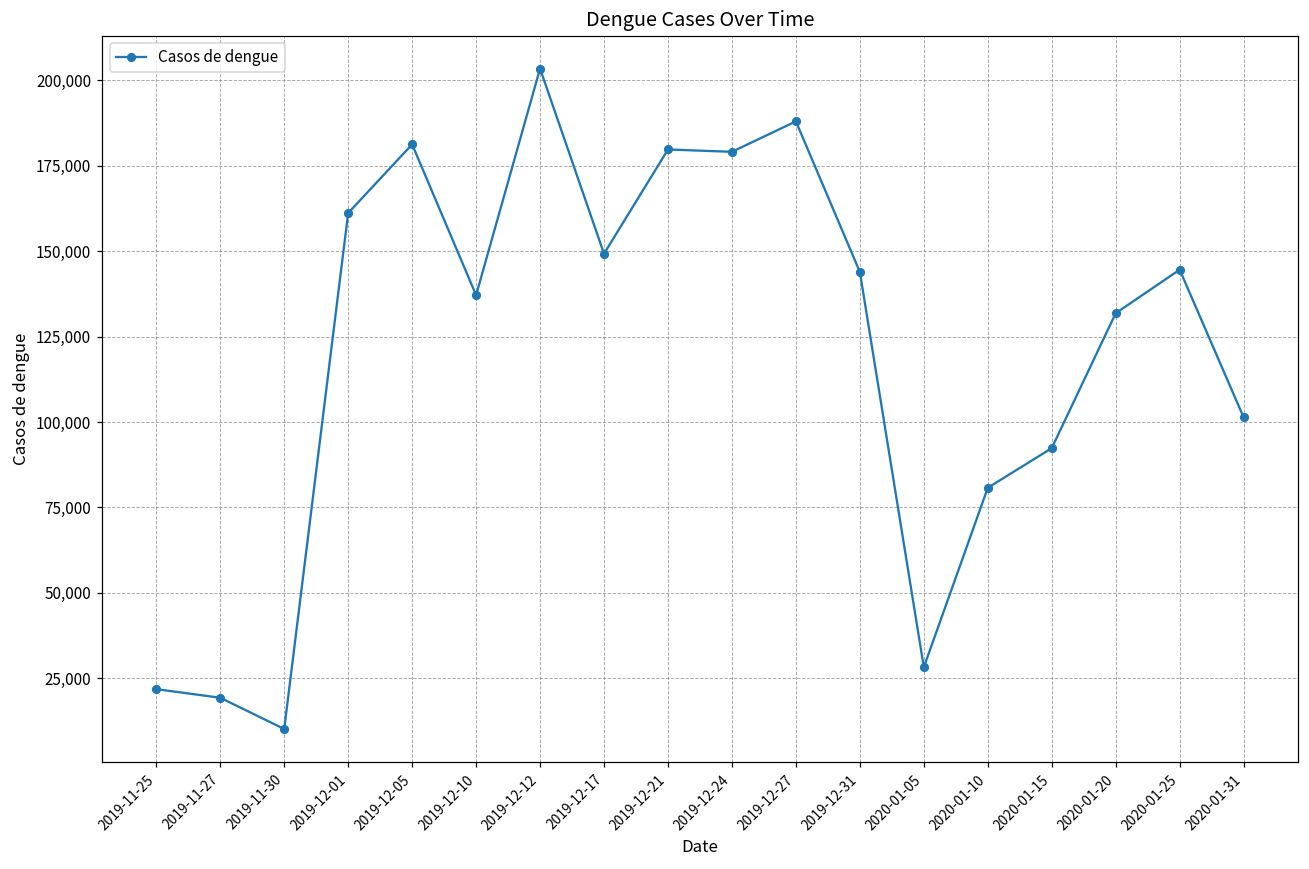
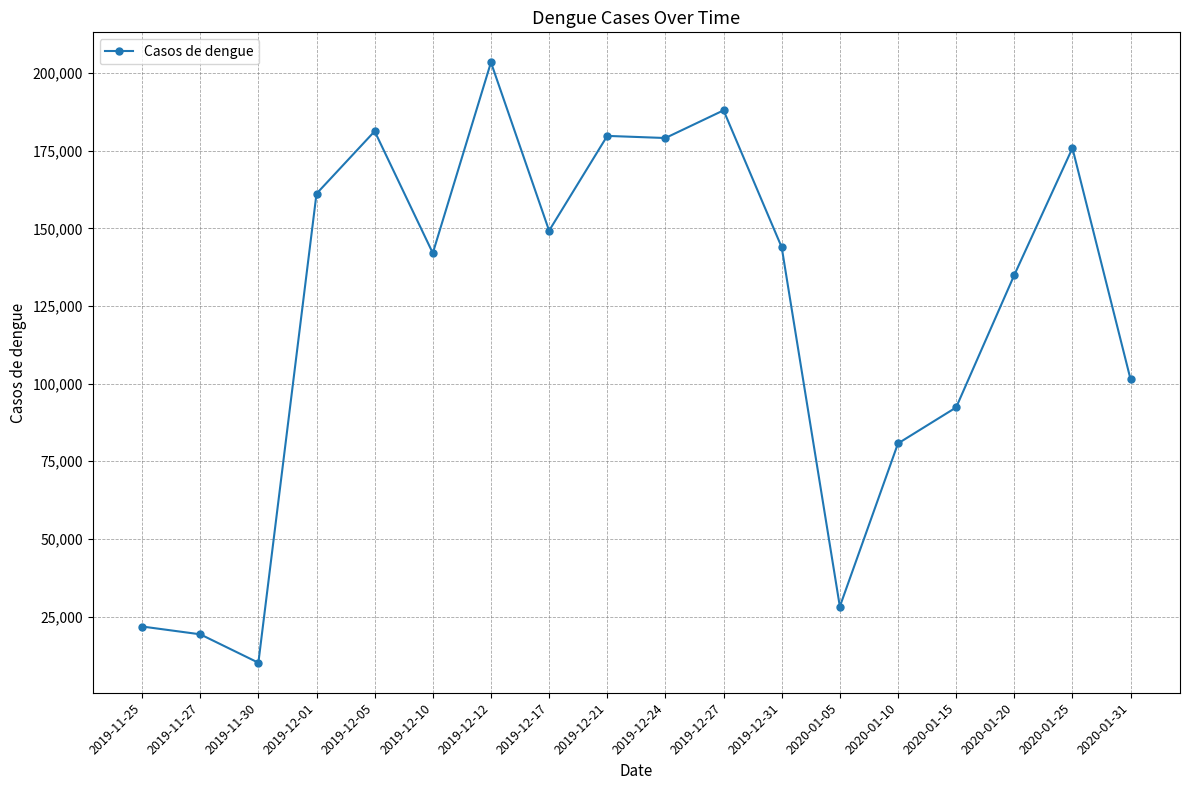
  {
    "2019-11-25": "22,000",
    "2019-11-27": "19,000",
    "2019-11-30": "10,000",
    "2019-12-01": "161,000",
    "2019-12-05": "181,000",
-   "2019-12-10": "137,000",
+   "2019-12-10": "142,000",
    "2019-12-12": "203,000",
    "2019-12-17": "149,000",
    "2019-12-21": "180,000",
    "2019-12-24": "179,000",
    "2019-12-27": "188,000",
    "2019-12-31": "144,000",
    "2020-01-05": "28,000",
    "2020-01-10": "81,000",
    "2020-01-15": "92,000",
-   "2020-01-20": "132,000",
-   "2020-01-25": "145,000",
+   "2020-01-20": "135,000",
+   "2020-01-25": "176,000",
    "2020-01-31": "101,000"
  }
